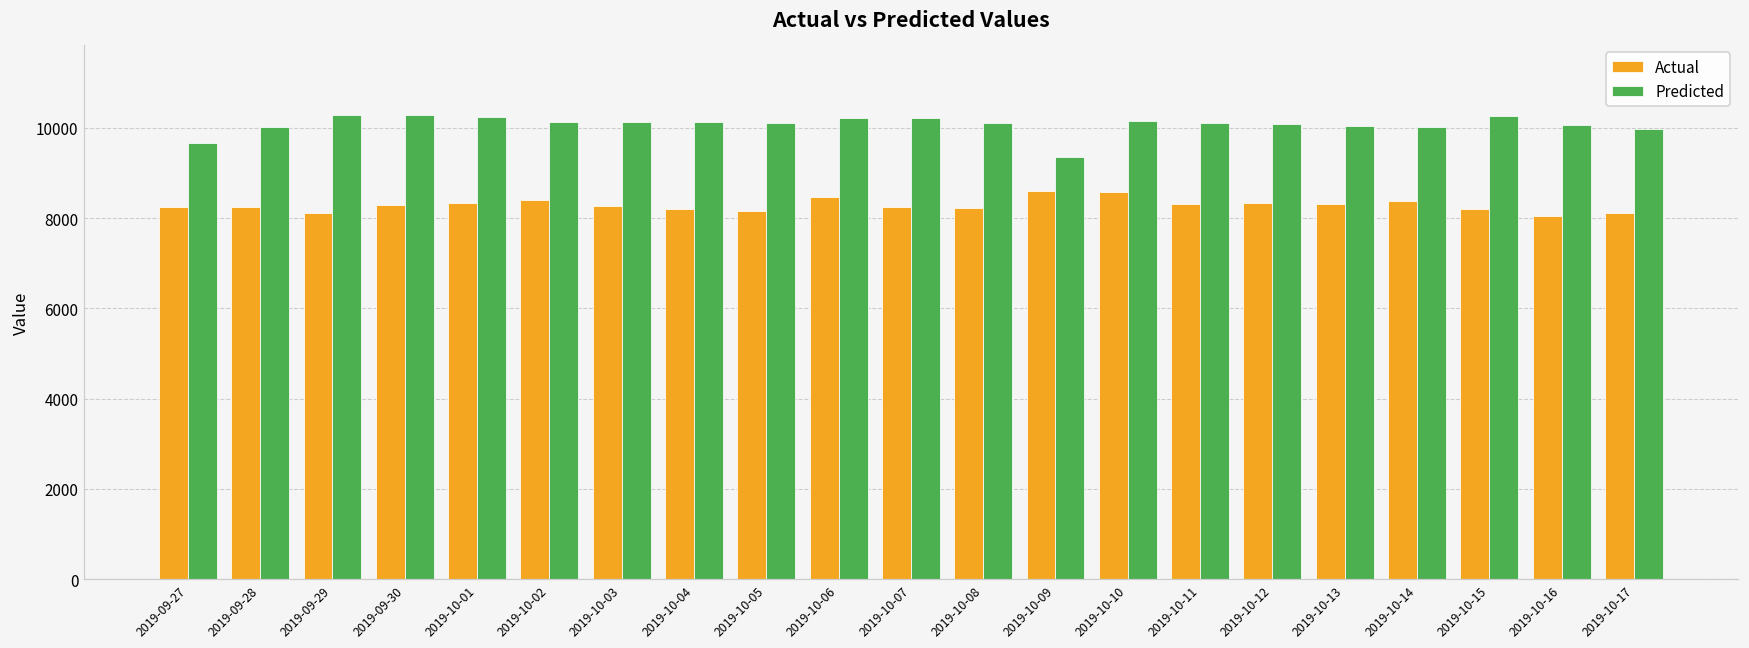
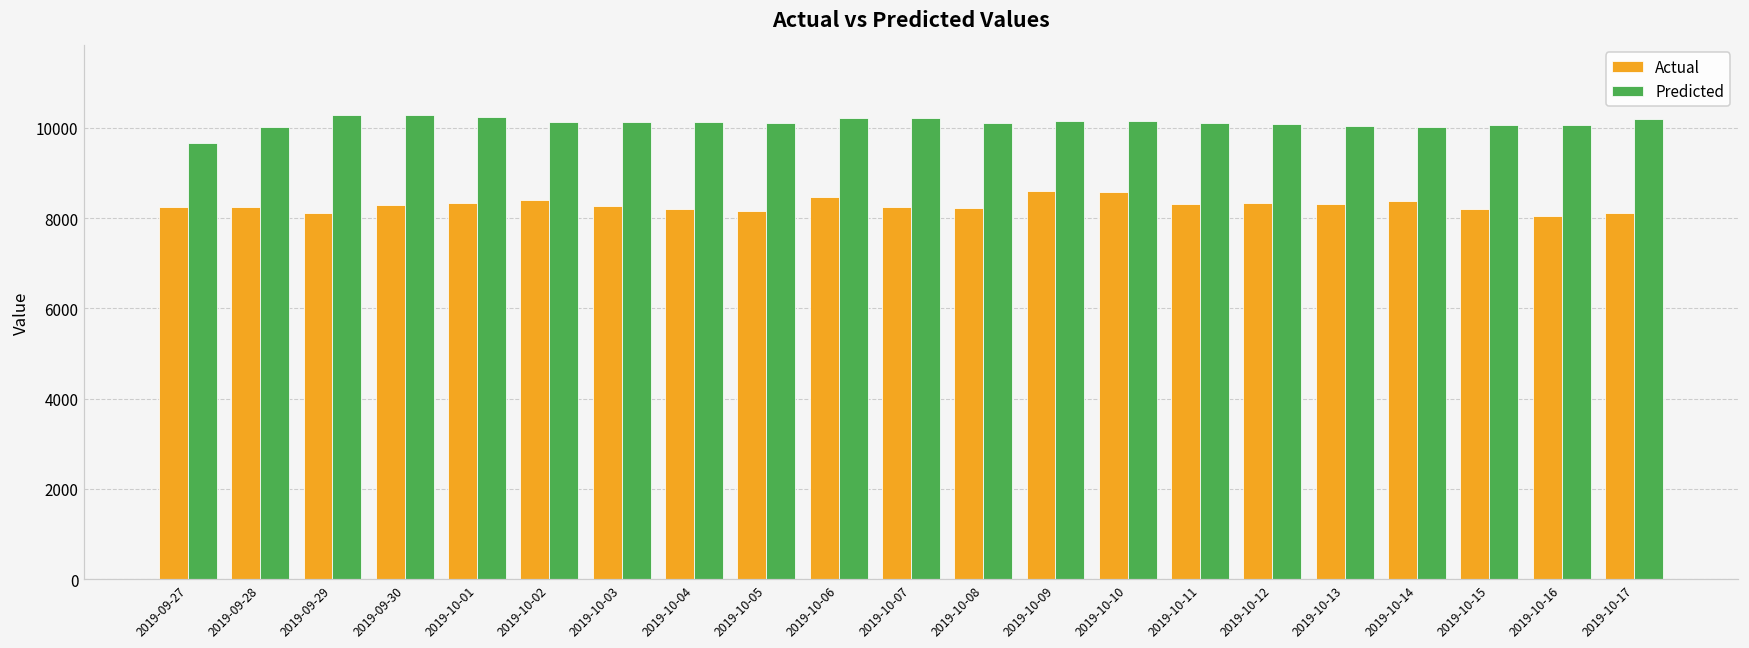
  {
    "Actual": {
      "2019-09-27": 8300,
      "2019-09-28": 8200,
      "2019-09-29": 8100,
      "2019-09-30": 8300,
      "2019-10-01": 8300,
      "2019-10-02": 8400,
      "2019-10-03": 8300,
      "2019-10-04": 8200,
      "2019-10-05": 8200,
      "2019-10-06": 8500,
      "2019-10-07": 8200,
      "2019-10-08": 8200,
      "2019-10-09": 8600,
      "2019-10-10": 8600,
      "2019-10-11": 8300,
      "2019-10-12": 8300,
      "2019-10-13": 8300,
      "2019-10-14": 8400,
      "2019-10-15": 8200,
      "2019-10-16": 8000,
      "2019-10-17": 8100
    },
    "Predicted": {
      "2019-09-27": 9700,
      "2019-09-28": 10000,
      "2019-09-29": 10300,
      "2019-09-30": 10300,
      "2019-10-01": 10200,
      "2019-10-02": 10100,
      "2019-10-03": 10100,
      "2019-10-04": 10100,
      "2019-10-05": 10100,
      "2019-10-06": 10200,
      "2019-10-07": 10200,
      "2019-10-08": 10100,
-     "2019-10-09": 9400,
+     "2019-10-09": 10100,
      "2019-10-10": 10100,
      "2019-10-11": 10100,
      "2019-10-12": 10100,
      "2019-10-13": 10100,
      "2019-10-14": 10000,
-     "2019-10-15": 10300,
+     "2019-10-15": 10100,
      "2019-10-16": 10100,
-     "2019-10-17": 10000
+     "2019-10-17": 10200
    }
  }
